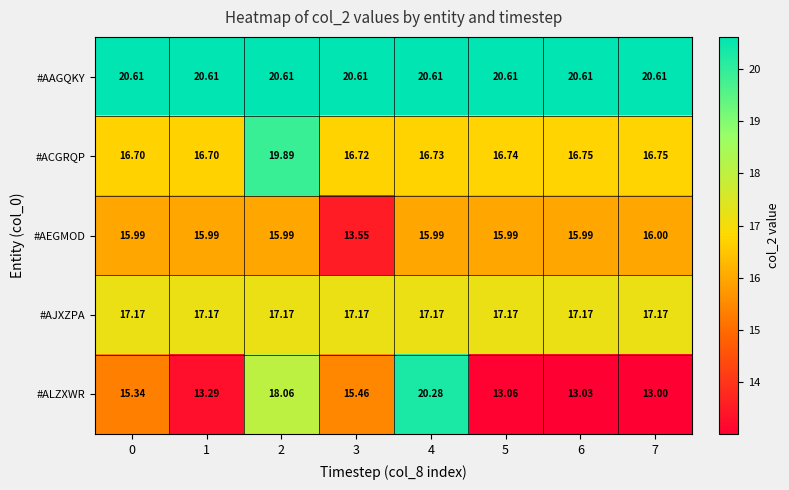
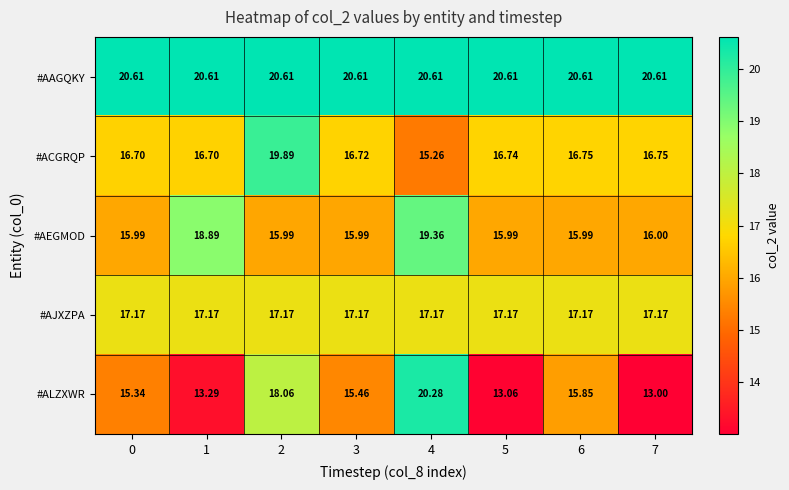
  {
    "#AAGQKY": {
      "0": 20.61,
      "1": 20.61,
      "2": 20.61,
      "3": 20.61,
      "4": 20.61,
      "5": 20.61,
      "6": 20.61,
      "7": 20.61
    },
    "#ACGRQP": {
      "0": 16.70,
      "1": 16.70,
      "2": 19.89,
      "3": 16.72,
-     "4": 16.73,
+     "4": 15.26,
      "5": 16.74,
      "6": 16.75,
      "7": 16.75
    },
    "#AEGMOD": {
      "0": 15.99,
-     "1": 15.99,
+     "1": 18.89,
      "2": 15.99,
-     "3": 13.55,
-     "4": 15.99,
+     "3": 15.99,
+     "4": 19.36,
      "5": 15.99,
      "6": 15.99,
      "7": 16.00
    },
    "#AJXZPA": {
      "0": 17.17,
      "1": 17.17,
      "2": 17.17,
      "3": 17.17,
      "4": 17.17,
      "5": 17.17,
      "6": 17.17,
      "7": 17.17
    },
    "#ALZXWR": {
      "0": 15.34,
      "1": 13.29,
      "2": 18.06,
      "3": 15.46,
      "4": 20.28,
      "5": 13.06,
-     "6": 13.03,
+     "6": 15.85,
      "7": 13.00
    }
  }
